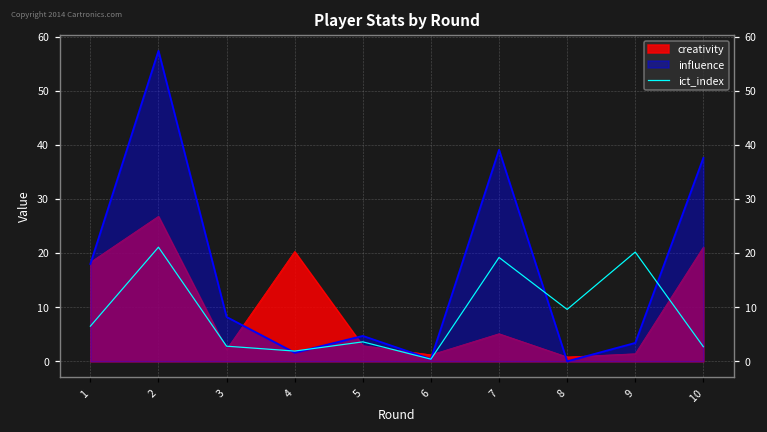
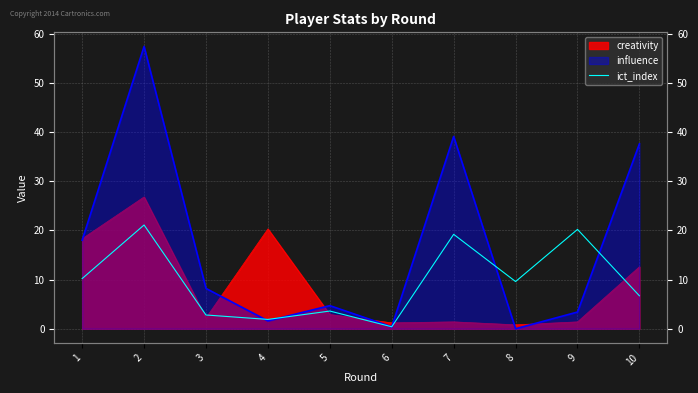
  {
    "creativity": {
      "2": 27,
      "3": 2,
      "4": 20,
      "5": 3,
      "6": 1,
-     "7": 5,
+     "7": 1,
      "8": 1,
      "9": 1,
-     "10": 21
+     "10": 13
    },
    "influence": {
      "2": 57,
      "3": 8,
      "5": 5,
      "7": 39,
      "8": 0,
      "9": 3,
      "10": 38
    },
    "ict_index": {
-     "1": 7,
+     "1": 10,
      "2": 21,
      "3": 3,
      "5": 4,
      "7": 19,
      "8": 10,
      "9": 20,
-     "10": 3
+     "10": 7
    }
  }
